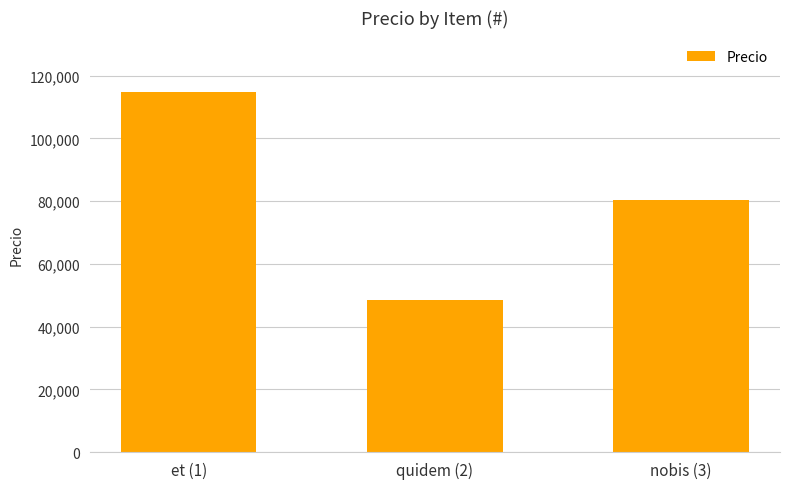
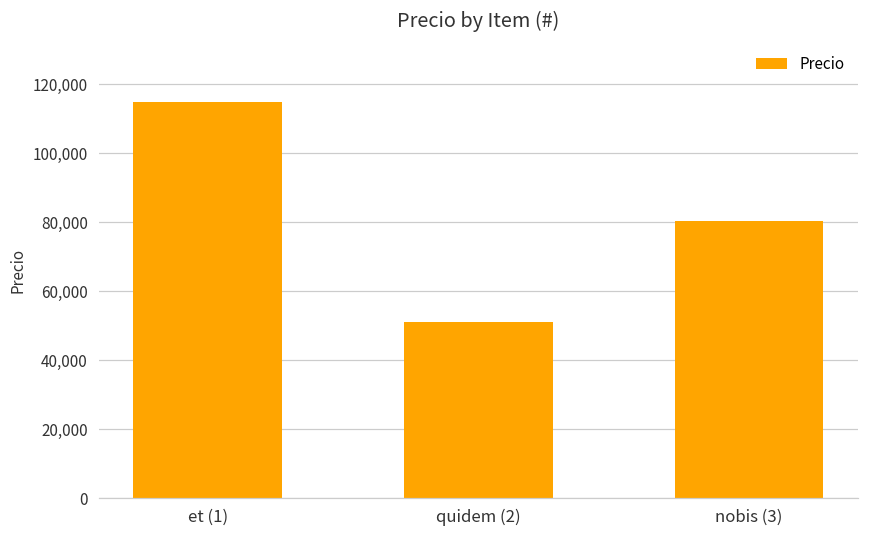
  {
    "et (1)": "115,000",
-   "quidem (2)": "49,000",
+   "quidem (2)": "51,000",
    "nobis (3)": "80,000"
  }
